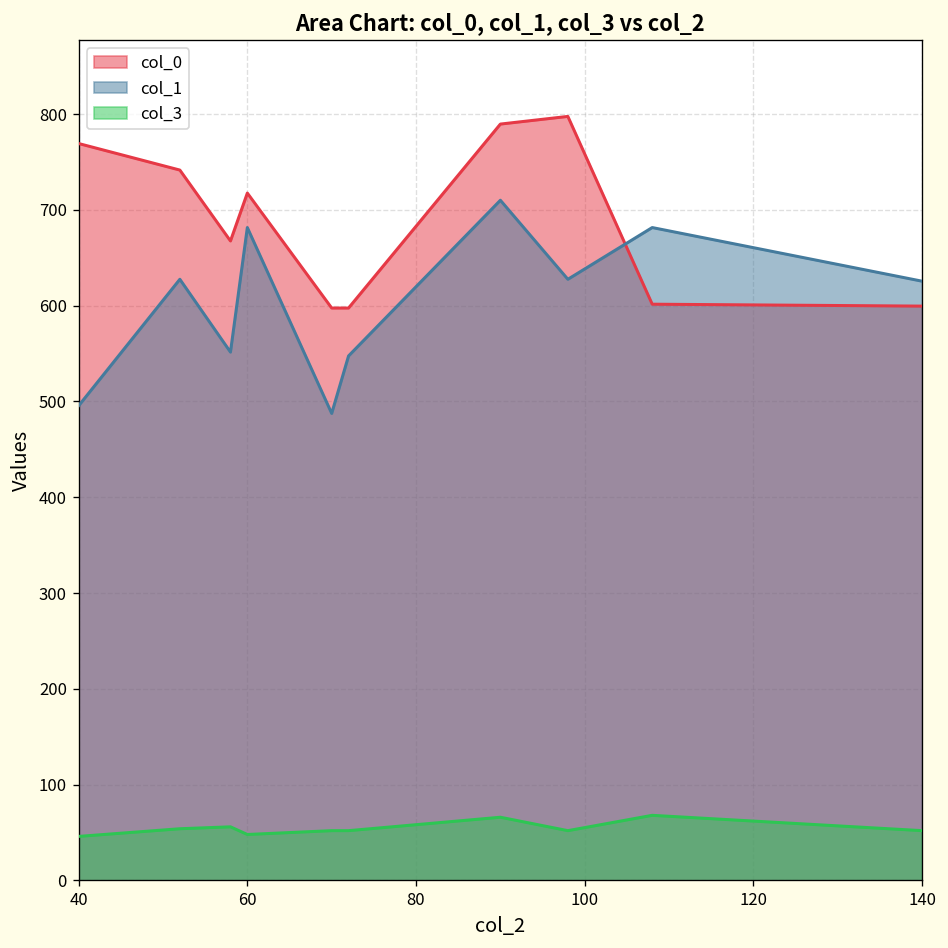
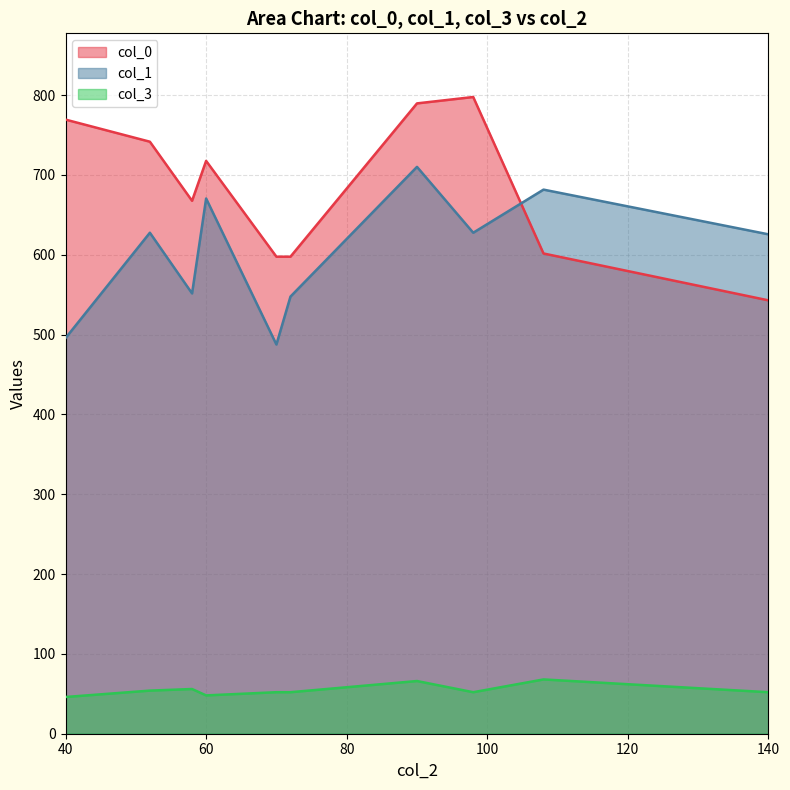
  {
    "col_0": {
      "40": 770,
      "60": 720,
-     "140": 600
+     "140": 540
    },
    "col_1": {
      "40": 500,
-     "60": 680,
+     "60": 670,
      "140": 630
    },
    "col_3": {
      "40": 50,
      "60": 50,
      "140": 50
    }
  }
